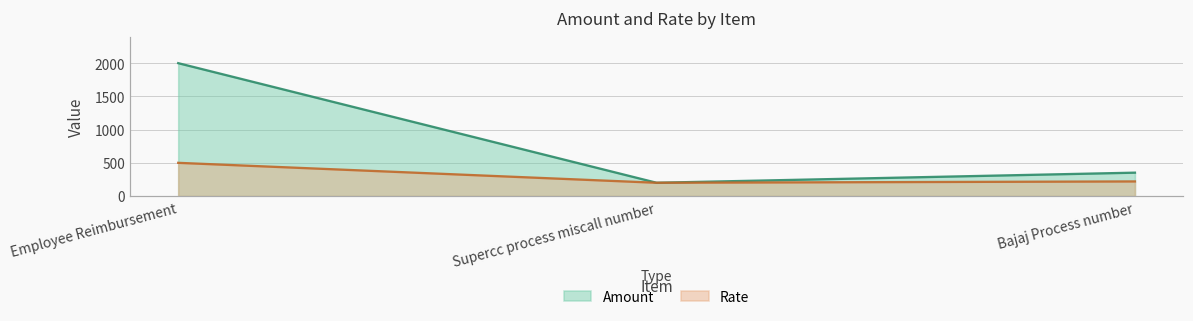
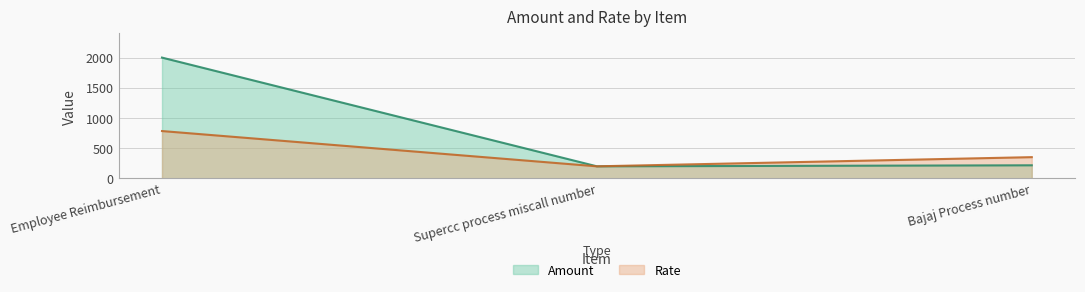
  {
    "Amount": {
      "Employee Reimbursement": 2000,
-     "Bajaj Process number": 400
+     "Bajaj Process number": 200
    },
    "Rate": {
-     "Employee Reimbursement": 500,
-     "Bajaj Process number": 200
+     "Employee Reimbursement": 800,
+     "Bajaj Process number": 400
    }
  }
